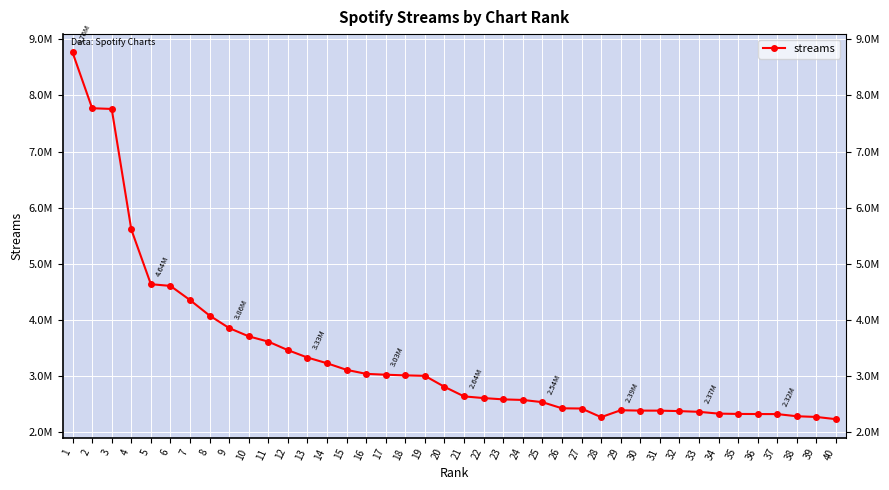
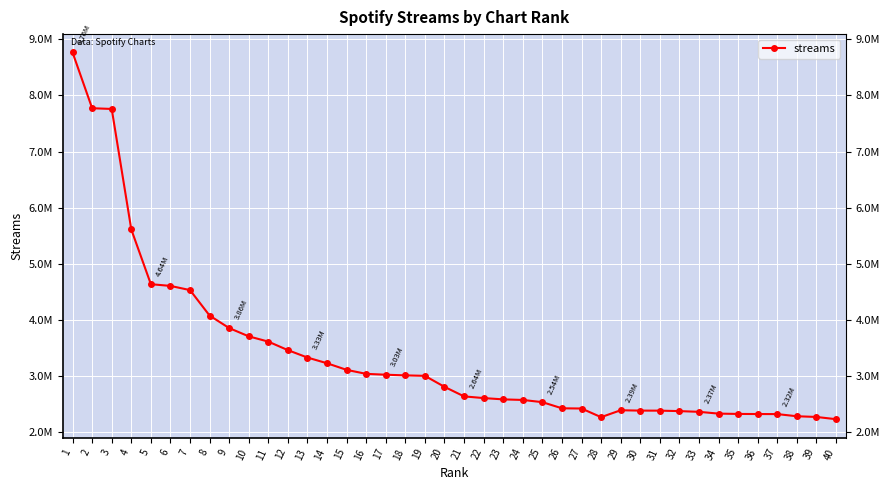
  {
    "2": 7800000,
    "3": 7800000,
    "4": 5600000,
    "6": 4600000,
-   "7": 4400000,
+   "7": 4500000,
    "8": 4100000,
    "10": 3700000,
    "11": 3600000,
    "12": 3500000,
    "14": 3200000,
    "15": 3100000,
    "16": 3000000,
    "19": 3000000,
    "20": 2800000,
    "22": 2600000,
    "23": 2600000,
    "24": 2600000,
    "26": 2400000,
    "27": 2400000,
    "28": 2300000,
    "32": 2400000,
    "34": 2300000,
    "35": 2300000,
    "36": 2300000,
    "38": 2300000,
    "39": 2300000,
    "40": 2200000
  }
